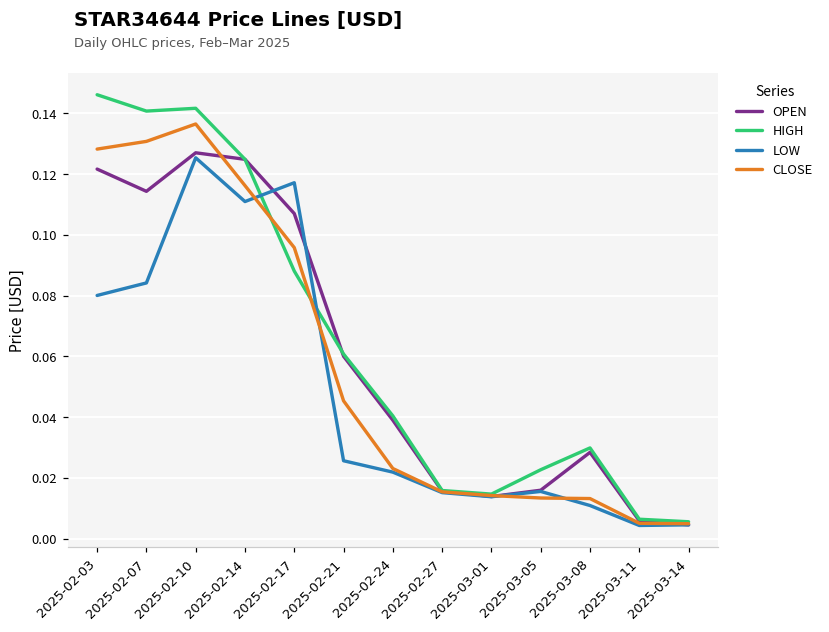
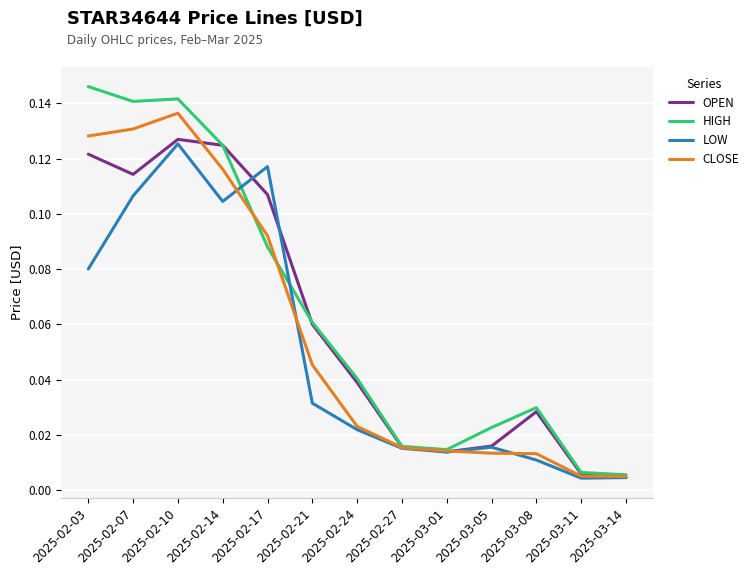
  {
    "OPEN": {
      "2025-02-03": 0.122,
      "2025-02-07": 0.114,
      "2025-02-10": 0.127,
      "2025-02-17": 0.107,
      "2025-02-24": 0.039,
      "2025-03-08": 0.028
    },
    "HIGH": {
      "2025-02-03": 0.146,
      "2025-02-07": 0.141,
      "2025-02-10": 0.142,
      "2025-02-17": 0.088,
      "2025-02-24": 0.040,
      "2025-03-05": 0.023,
      "2025-03-08": 0.030
    },
    "LOW": {
      "2025-02-03": 0.080,
-     "2025-02-07": 0.084,
+     "2025-02-07": 0.107,
      "2025-02-10": 0.125,
-     "2025-02-14": 0.111,
+     "2025-02-14": 0.105,
      "2025-02-17": 0.117,
-     "2025-02-21": 0.026,
+     "2025-02-21": 0.032,
      "2025-02-24": 0.022,
      "2025-03-08": 0.011
    },
    "CLOSE": {
      "2025-02-03": 0.128,
      "2025-02-07": 0.131,
      "2025-02-10": 0.136,
      "2025-02-14": 0.116,
-     "2025-02-17": 0.096,
+     "2025-02-17": 0.092,
      "2025-02-21": 0.045,
      "2025-02-24": 0.023,
      "2025-03-05": 0.013,
      "2025-03-08": 0.013
    }
  }
